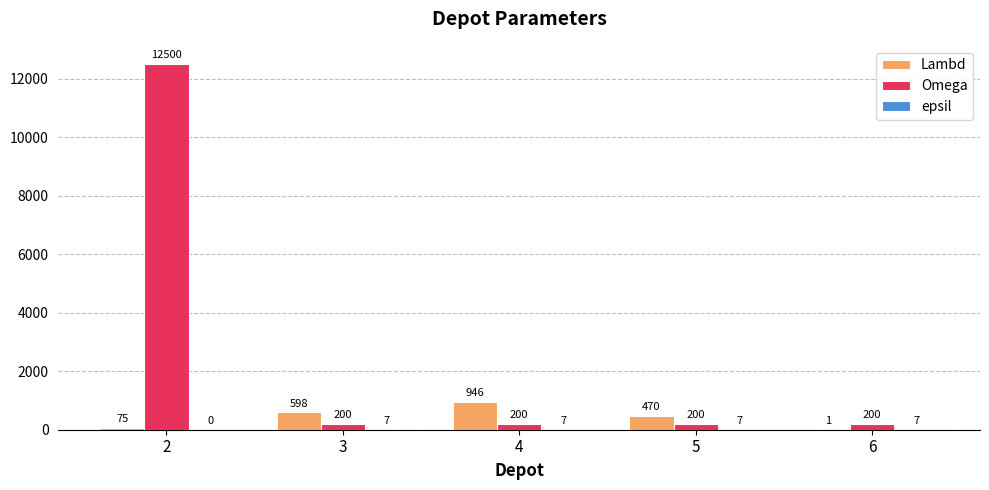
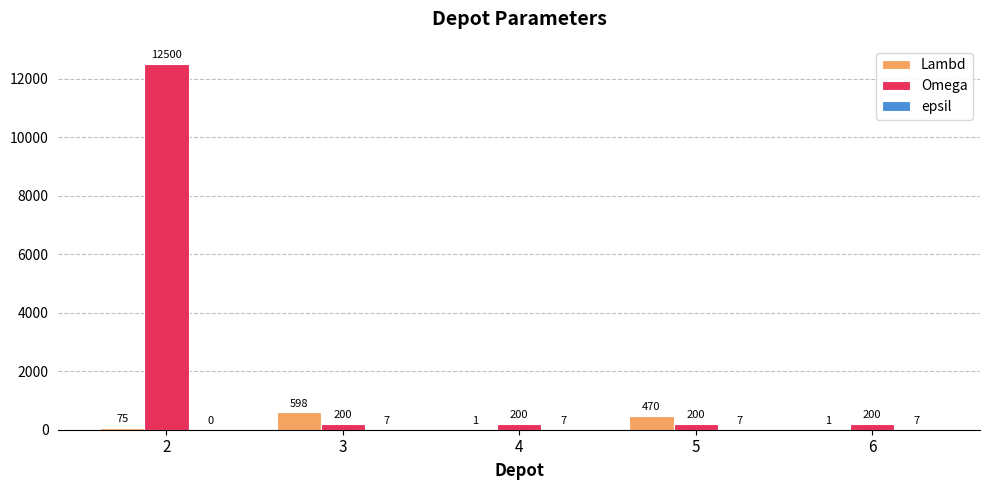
  {
    "Lambd": {
      "2": 75,
      "3": 598,
-     "4": 946,
+     "4": 1,
      "5": 470,
      "6": 1
    },
    "Omega": {
      "2": 12500,
      "3": 200,
      "4": 200,
      "5": 200,
      "6": 200
    },
    "epsil": {
      "2": 0,
      "3": 7,
      "4": 7,
      "5": 7,
      "6": 7
    }
  }
